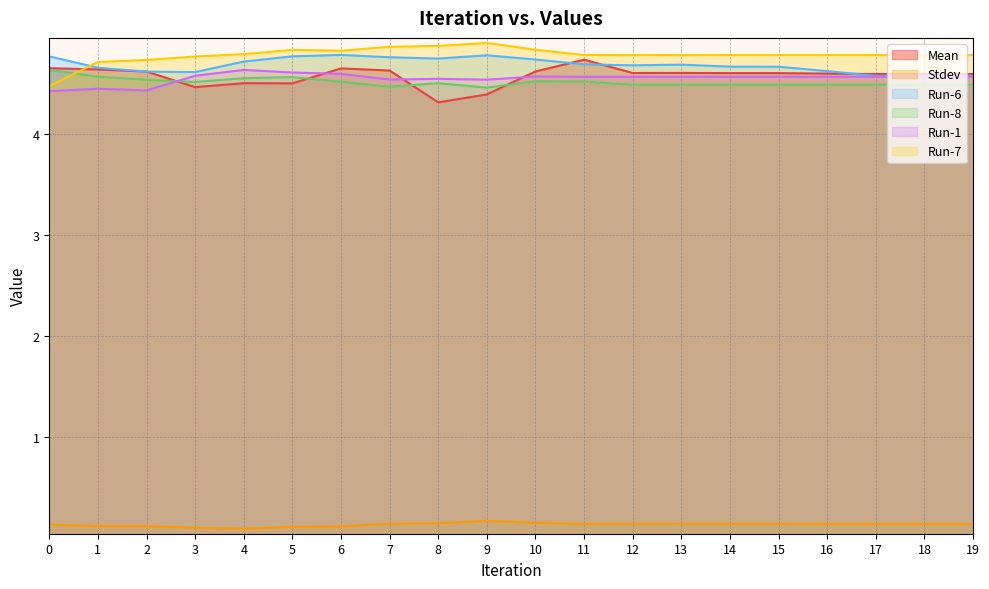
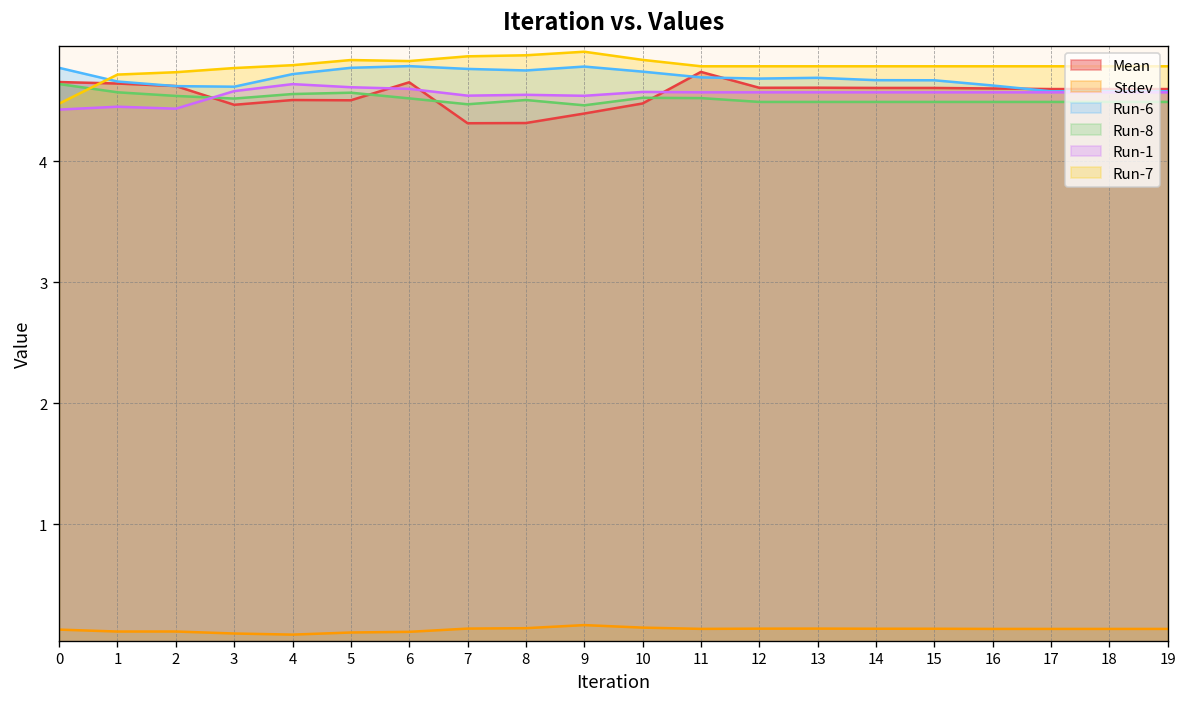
  {
    "Mean": {
      "3": 4.47,
      "4": 4.51,
      "5": 4.50,
      "6": 4.65,
-     "7": 4.63,
+     "7": 4.31,
      "8": 4.32,
      "9": 4.39,
-     "10": 4.62,
+     "10": 4.48,
      "11": 4.74,
      "12": 4.61,
      "13": 4.61,
      "14": 4.61,
      "15": 4.61
    }
  }
